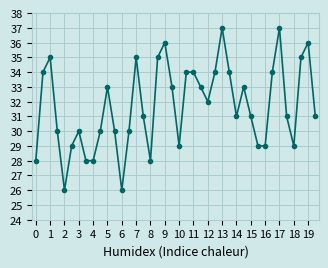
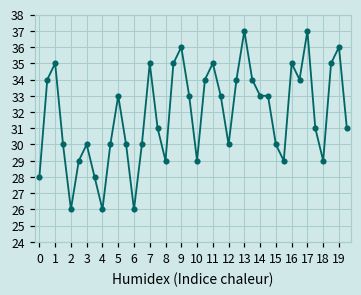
  {
    "0": 28,
    "1": 35,
    "2": 26,
    "3": 30,
-   "4": 28,
+   "4": 26,
    "5": 33,
    "6": 26,
    "7": 35,
-   "8": 28,
+   "8": 29,
    "9": 36,
    "10": 29,
-   "11": 34,
-   "12": 32,
+   "11": 35,
+   "12": 30,
    "13": 37,
-   "14": 31,
-   "15": 31,
-   "16": 29,
+   "14": 33,
+   "15": 30,
+   "16": 35,
    "17": 37,
    "18": 29,
    "19": 36
  }
